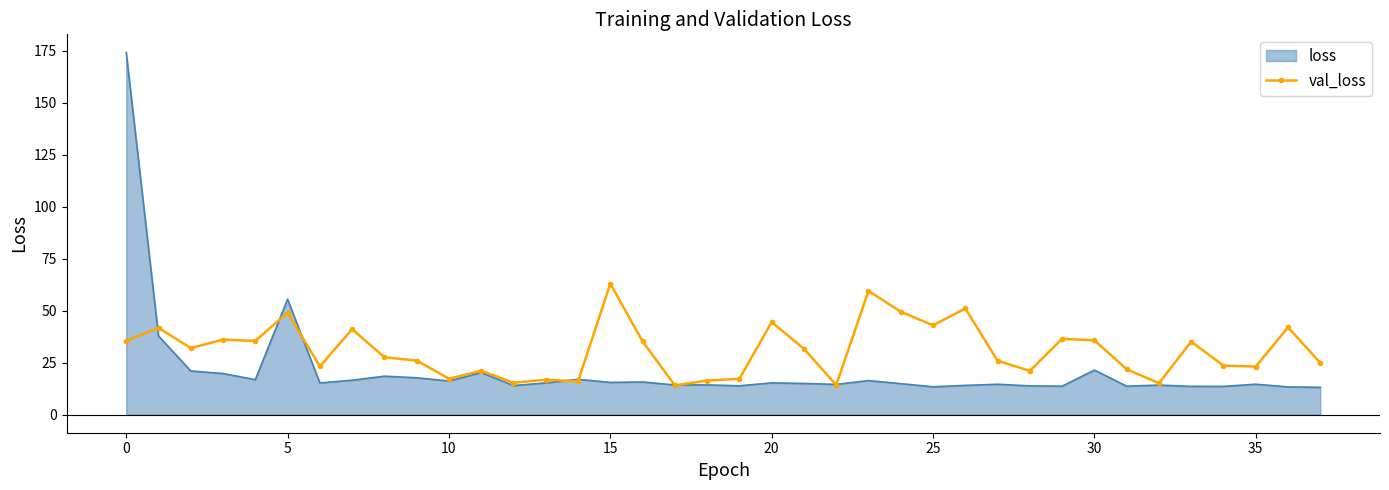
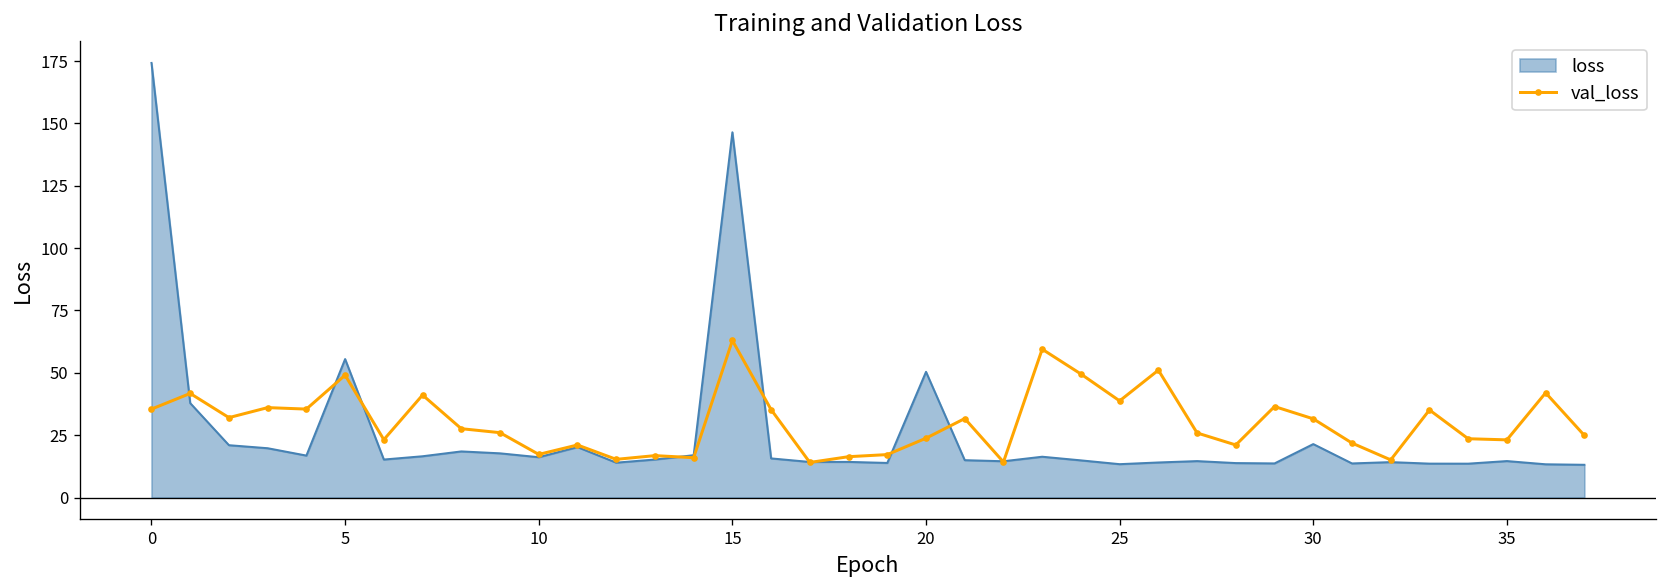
  {
    "loss": {
      "0": 174,
      "5": 56,
-     "15": 15,
-     "20": 15,
+     "15": 146,
+     "20": 50,
      "25": 13,
      "30": 21,
      "35": 15
    },
    "val_loss": {
      "0": 35,
      "5": 49,
      "15": 63,
-     "20": 45,
-     "25": 43,
-     "30": 36,
+     "20": 24,
+     "25": 39,
+     "30": 32,
      "35": 23
    }
  }
